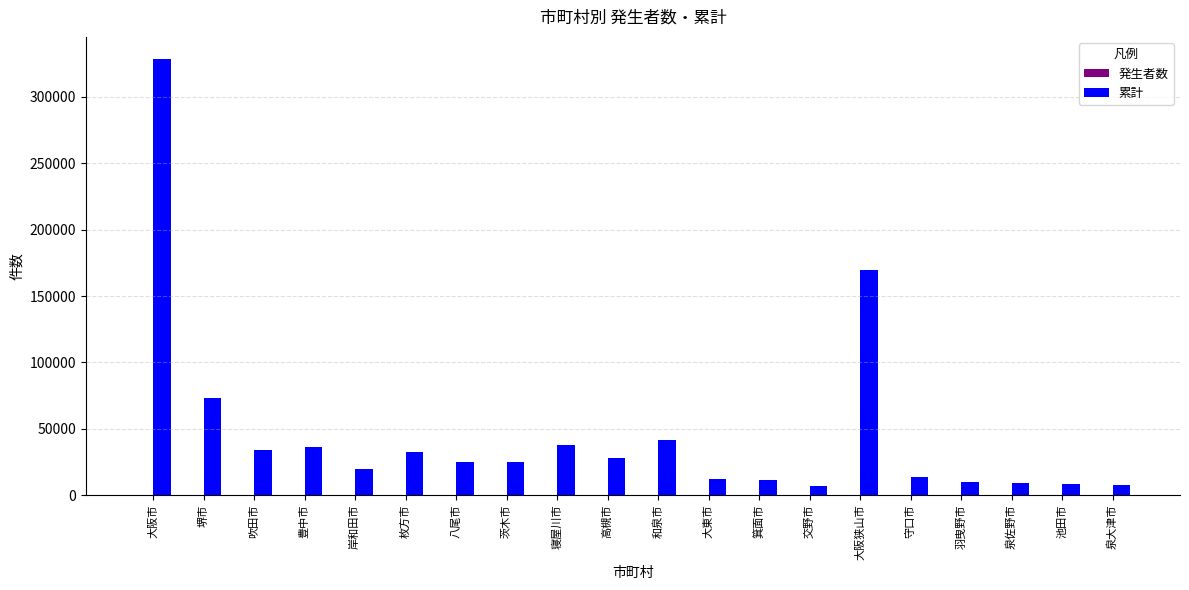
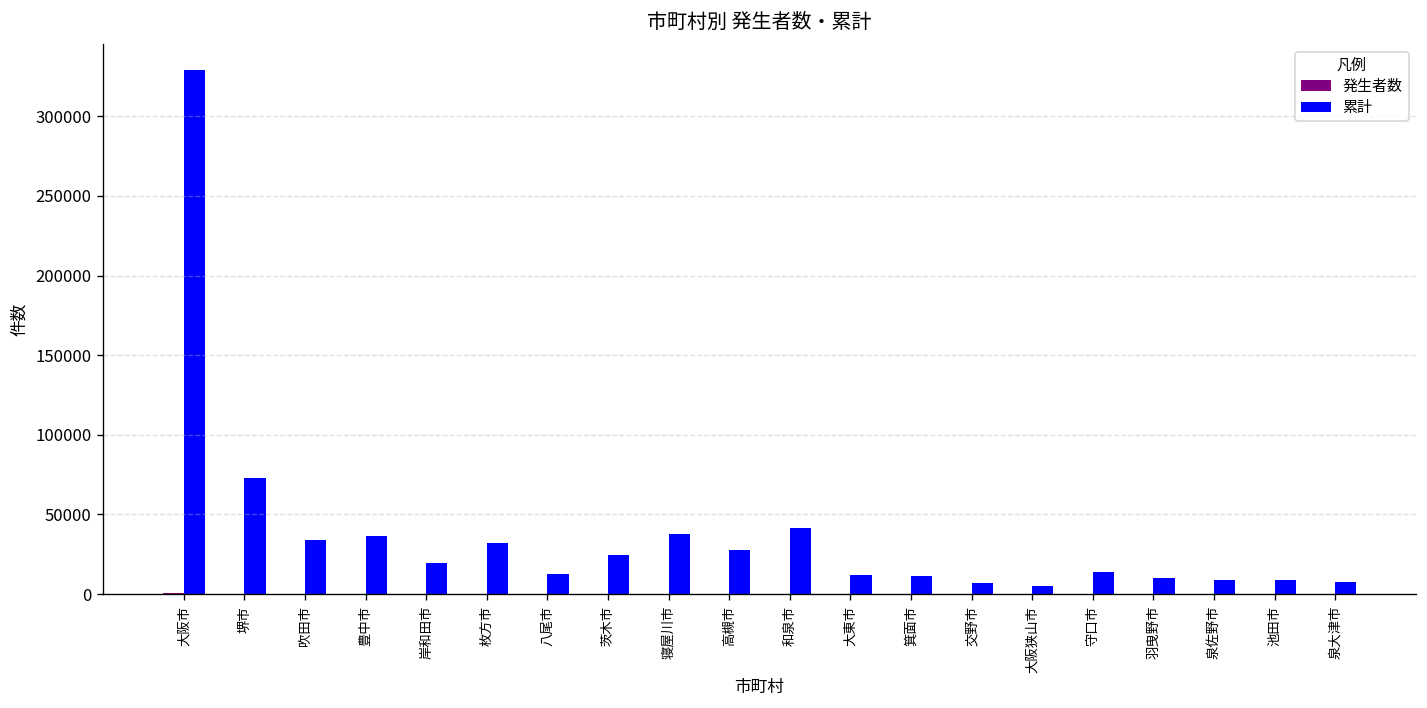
  {
    "累計": {
      "大阪市": 329000,
      "堺市": 73000,
      "吹田市": 34000,
      "豊中市": 36000,
      "岸和田市": 20000,
      "枚方市": 32000,
-     "八尾市": 25000,
+     "八尾市": 13000,
      "茨木市": 25000,
      "寝屋川市": 38000,
      "高槻市": 28000,
      "和泉市": 42000,
      "大東市": 12000,
      "箕面市": 12000,
      "交野市": 7000,
-     "大阪狭山市": 170000,
+     "大阪狭山市": 5000,
      "守口市": 14000,
      "羽曳野市": 10000,
      "泉佐野市": 9000,
      "池田市": 9000,
      "泉大津市": 8000
    }
  }
